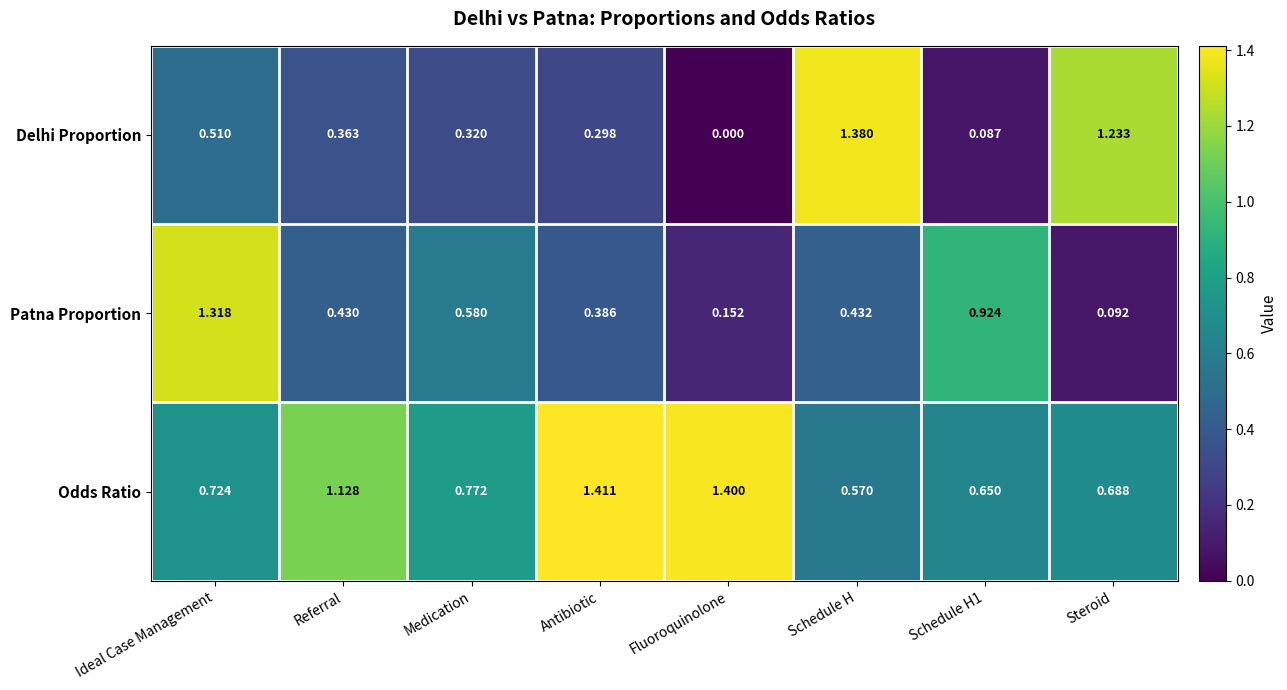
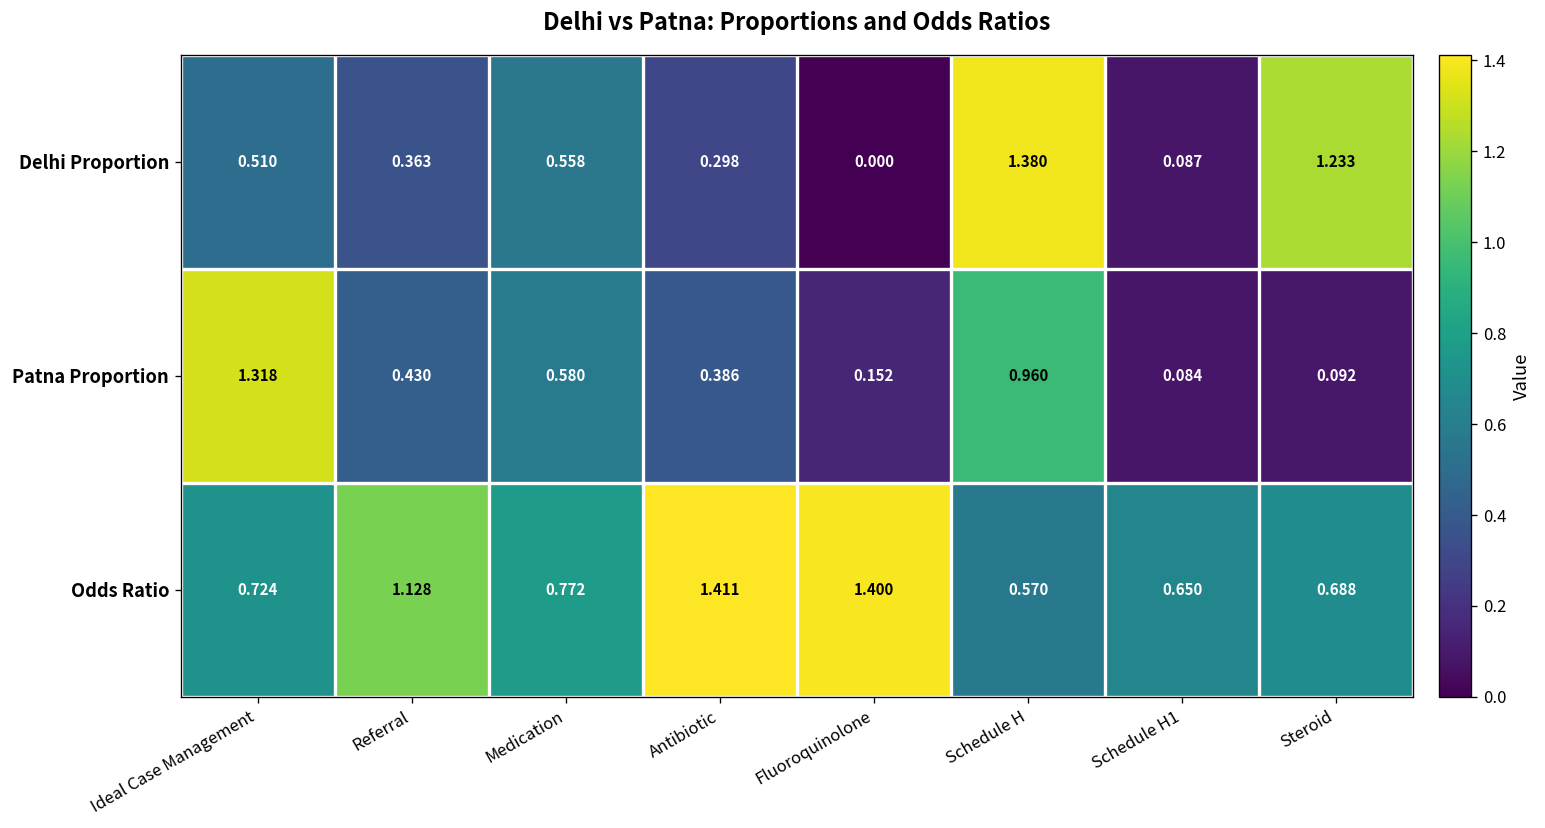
  {
    "Delhi Proportion": {
      "Ideal Case Management": 0.510,
      "Referral": 0.363,
-     "Medication": 0.320,
+     "Medication": 0.558,
      "Antibiotic": 0.298,
      "Fluoroquinolone": 0.000,
      "Schedule H": 1.380,
      "Schedule H1": 0.087,
      "Steroid": 1.233
    },
    "Patna Proportion": {
      "Ideal Case Management": 1.318,
      "Referral": 0.430,
      "Medication": 0.580,
      "Antibiotic": 0.386,
      "Fluoroquinolone": 0.152,
-     "Schedule H": 0.432,
-     "Schedule H1": 0.924,
+     "Schedule H": 0.960,
+     "Schedule H1": 0.084,
      "Steroid": 0.092
    },
    "Odds Ratio": {
      "Ideal Case Management": 0.724,
      "Referral": 1.128,
      "Medication": 0.772,
      "Antibiotic": 1.411,
      "Fluoroquinolone": 1.400,
      "Schedule H": 0.570,
      "Schedule H1": 0.650,
      "Steroid": 0.688
    }
  }
